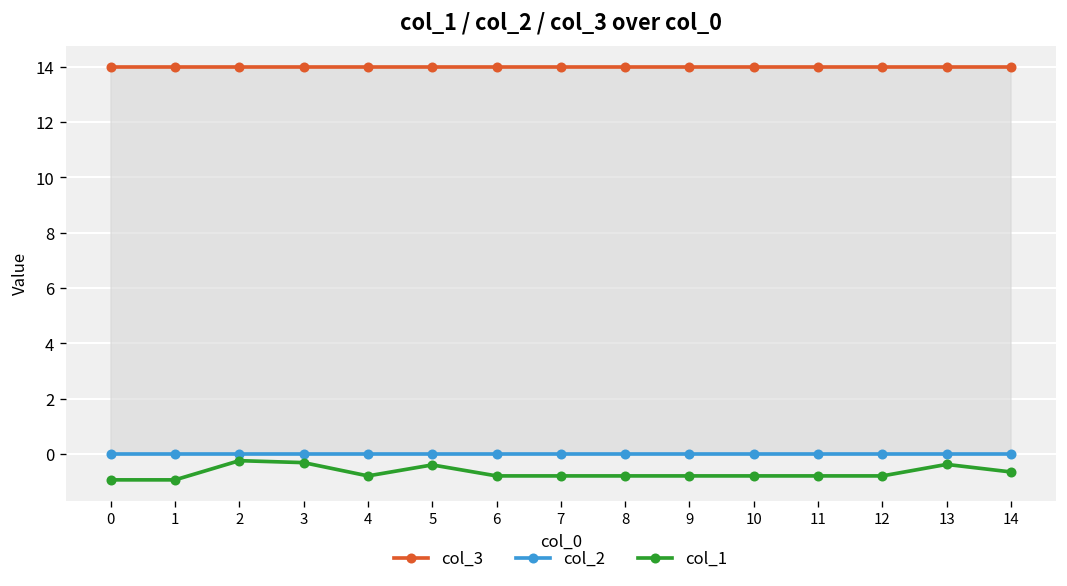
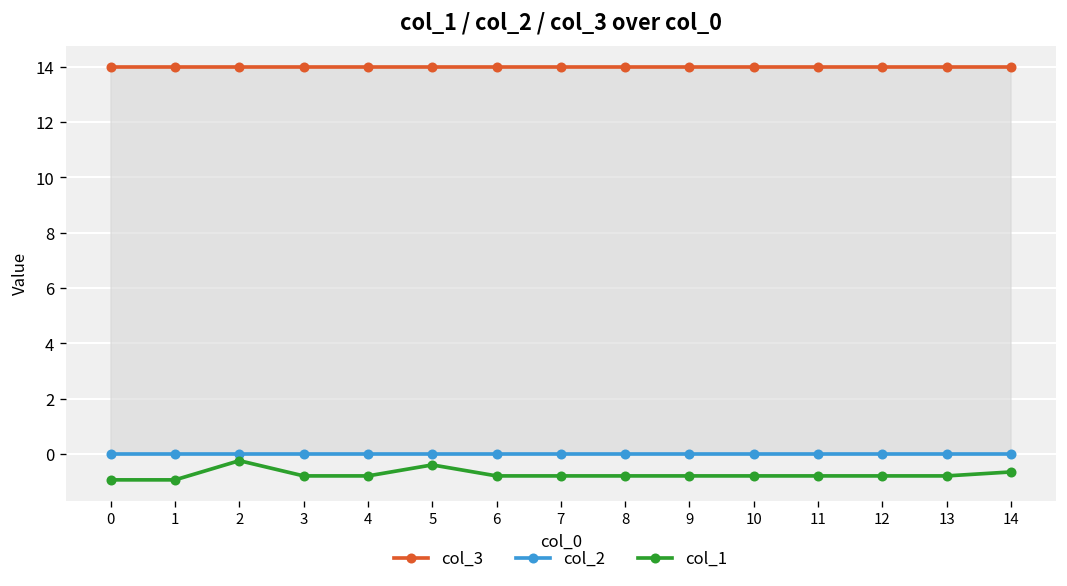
  {
    "col_3": {
      "0": 14.0,
      "1": 14.0,
      "2": 14.0,
      "3": 14.0,
      "4": 14.0,
      "5": 14.0,
      "6": 14.0,
      "7": 14.0,
      "8": 14.0,
      "9": 14.0,
      "10": 14.0,
      "11": 14.0,
      "12": 14.0,
      "13": 14.0,
      "14": 14.0
    },
    "col_2": {
      "0": 0.0,
      "1": 0.0,
      "2": 0.0,
      "3": 0.0,
      "4": 0.0,
      "5": 0.0,
      "6": 0.0,
      "7": 0.0,
      "8": 0.0,
      "9": 0.0,
      "10": 0.0,
      "11": 0.0,
      "12": 0.0,
      "13": 0.0,
      "14": 0.0
    },
    "col_1": {
      "0": -0.9,
      "1": -0.9,
      "2": -0.2,
-     "3": -0.3,
+     "3": -0.8,
      "4": -0.8,
      "5": -0.4,
      "6": -0.8,
      "7": -0.8,
      "8": -0.8,
      "9": -0.8,
      "10": -0.8,
      "11": -0.8,
      "12": -0.8,
-     "13": -0.4,
+     "13": -0.8,
      "14": -0.6
    }
  }
